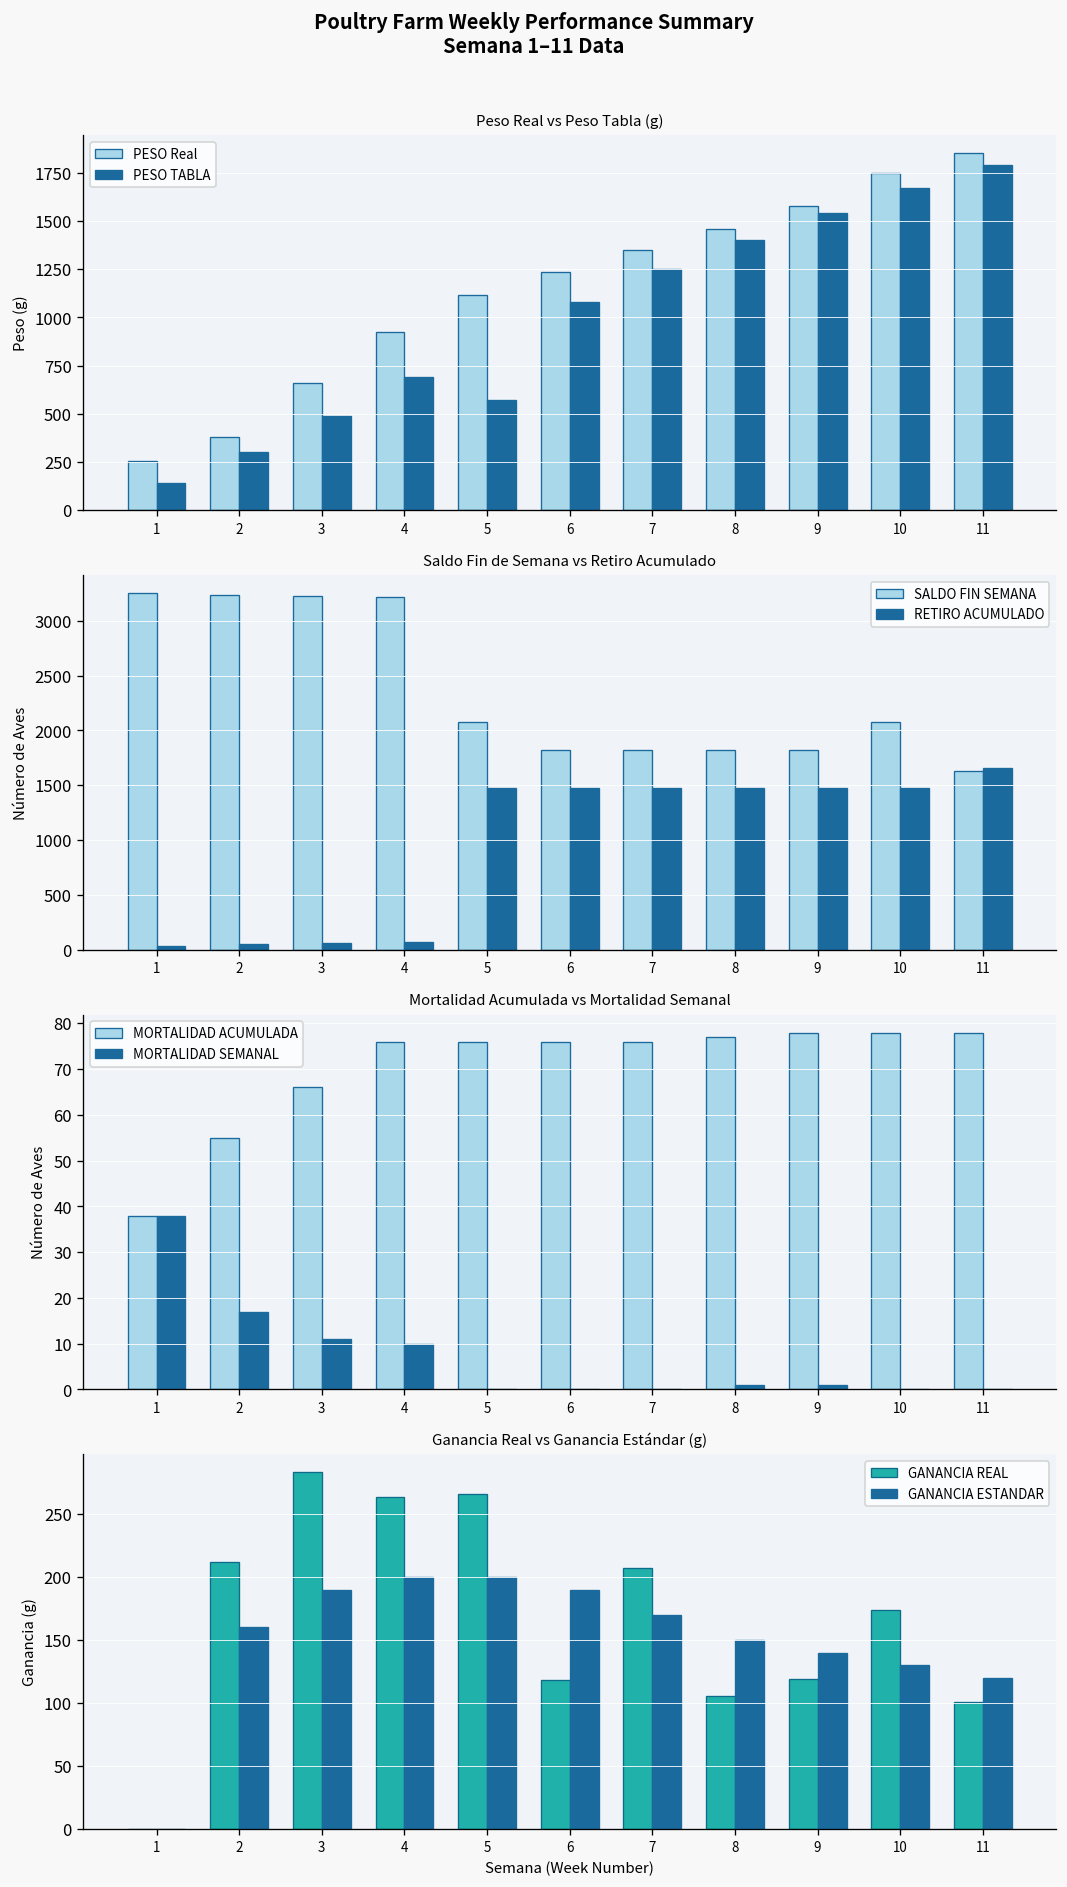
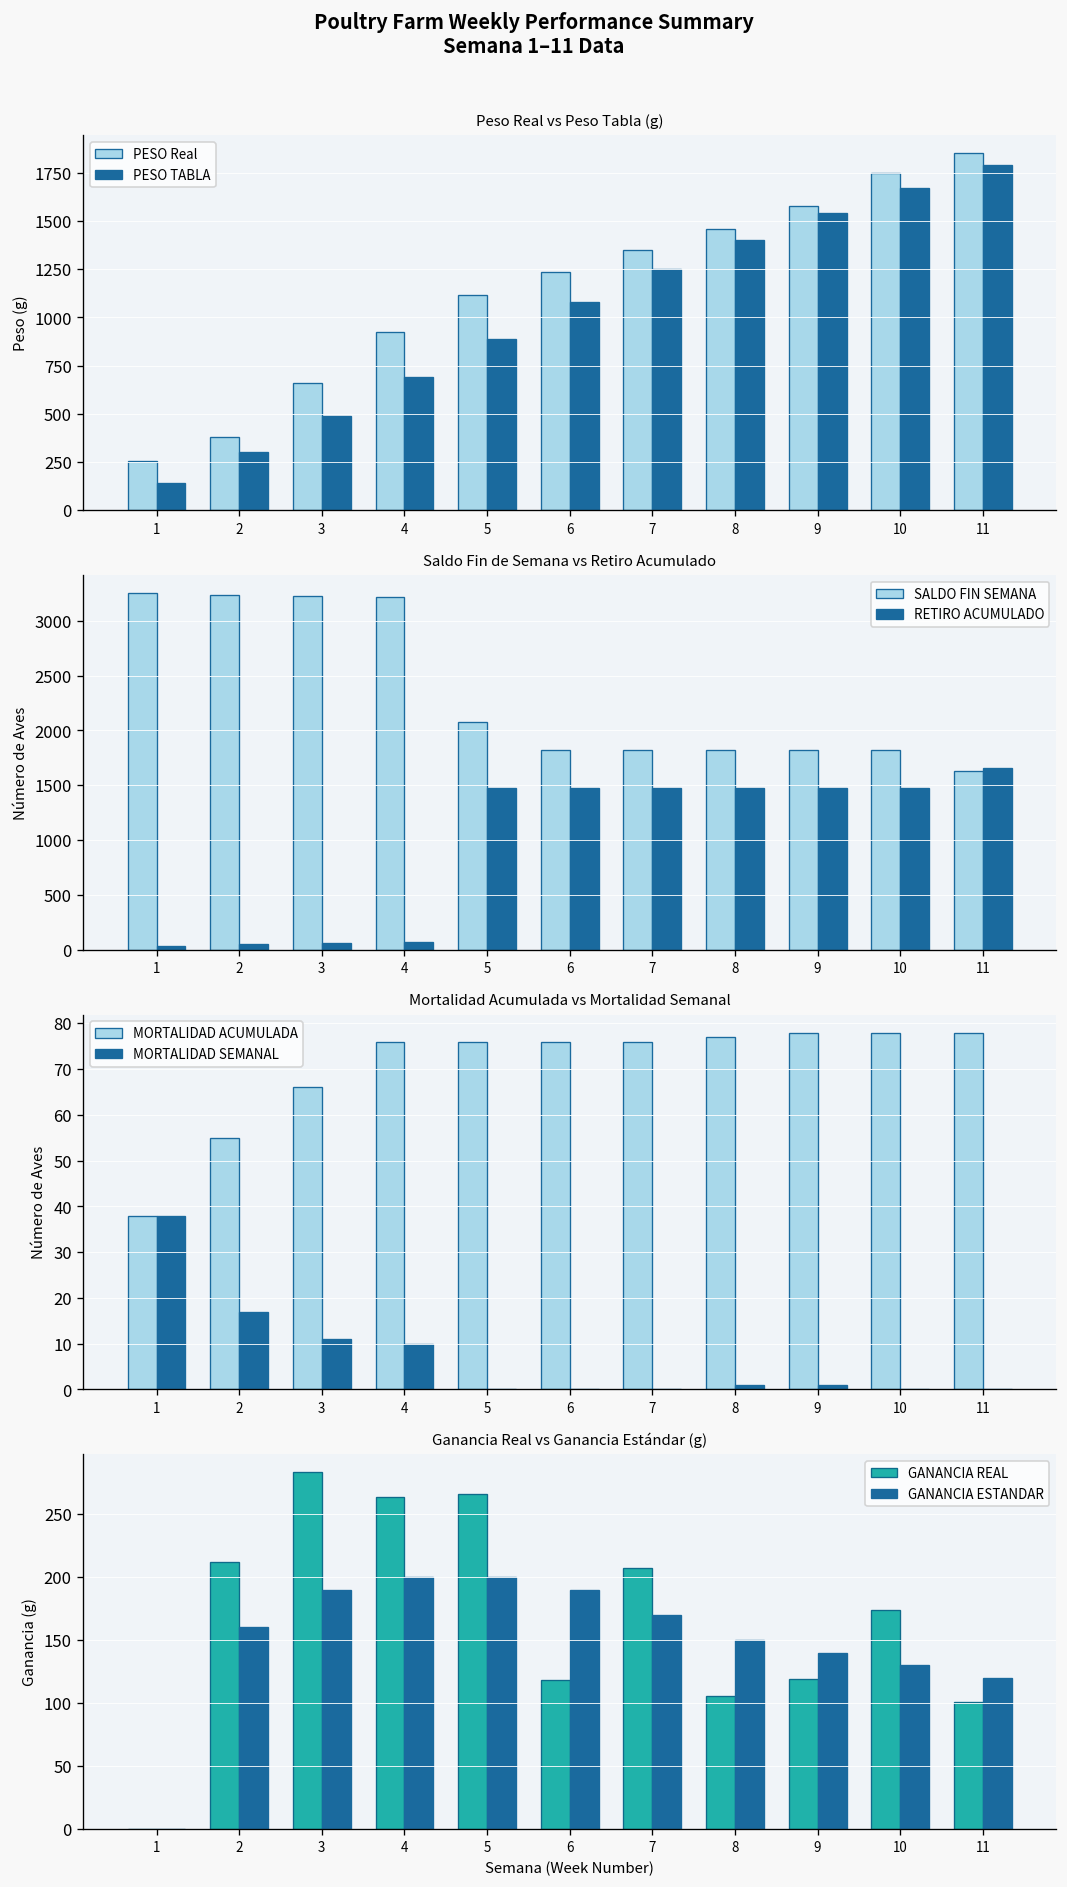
  {
    "Peso Real vs Peso Tabla (g)": {
      "PESO Real": {
        "1": 250,
        "2": 380,
        "3": 660,
        "4": 920,
        "5": 1120,
        "6": 1240,
        "7": 1350,
        "8": 1460,
        "9": 1580,
        "10": 1750,
        "11": 1850
      },
      "PESO TABLA": {
        "1": 140,
        "2": 300,
        "3": 490,
        "4": 690,
-       "5": 570,
+       "5": 890,
        "6": 1080,
        "7": 1250,
        "8": 1400,
        "9": 1540,
        "10": 1670,
        "11": 1790
      }
    },
    "Saldo Fin de Semana vs Retiro Acumulado": {
      "SALDO FIN SEMANA": {
        "1": 3300,
        "2": 3200,
        "3": 3200,
        "4": 3200,
        "5": 2100,
        "6": 1800,
        "7": 1800,
        "8": 1800,
        "9": 1800,
-       "10": 2100,
+       "10": 1800,
        "11": 1600
      },
      "RETIRO ACUMULADO": {
        "1": 0,
        "2": 100,
        "3": 100,
        "4": 100,
        "5": 1500,
        "6": 1500,
        "7": 1500,
        "8": 1500,
        "9": 1500,
        "10": 1500,
        "11": 1700
      }
    },
    "Mortalidad Acumulada vs Mortalidad Semanal": {
      "MORTALIDAD ACUMULADA": {
        "1": 38,
        "2": 55,
        "3": 66,
        "4": 76,
        "5": 76,
        "6": 76,
        "7": 76,
        "8": 77,
        "9": 78,
        "10": 78,
        "11": 78
      },
      "MORTALIDAD SEMANAL": {
        "1": 38,
        "2": 17,
        "3": 11,
        "4": 10,
        "5": 0,
        "6": 0,
        "7": 0,
        "8": 1,
        "9": 1,
        "10": 0,
        "11": 0
      }
    },
    "Ganancia Real vs Ganancia Estándar (g)": {
      "GANANCIA REAL": {
        "1": 0,
        "2": 212,
        "3": 283,
        "4": 263,
        "5": 266,
        "6": 118,
        "7": 207,
        "8": 105,
        "9": 119,
        "10": 174,
        "11": 101
      },
      "GANANCIA ESTANDAR": {
        "1": 0,
        "2": 160,
        "3": 190,
        "4": 200,
        "5": 200,
        "6": 190,
        "7": 170,
        "8": 150,
        "9": 140,
        "10": 130,
        "11": 120
      }
    }
  }
